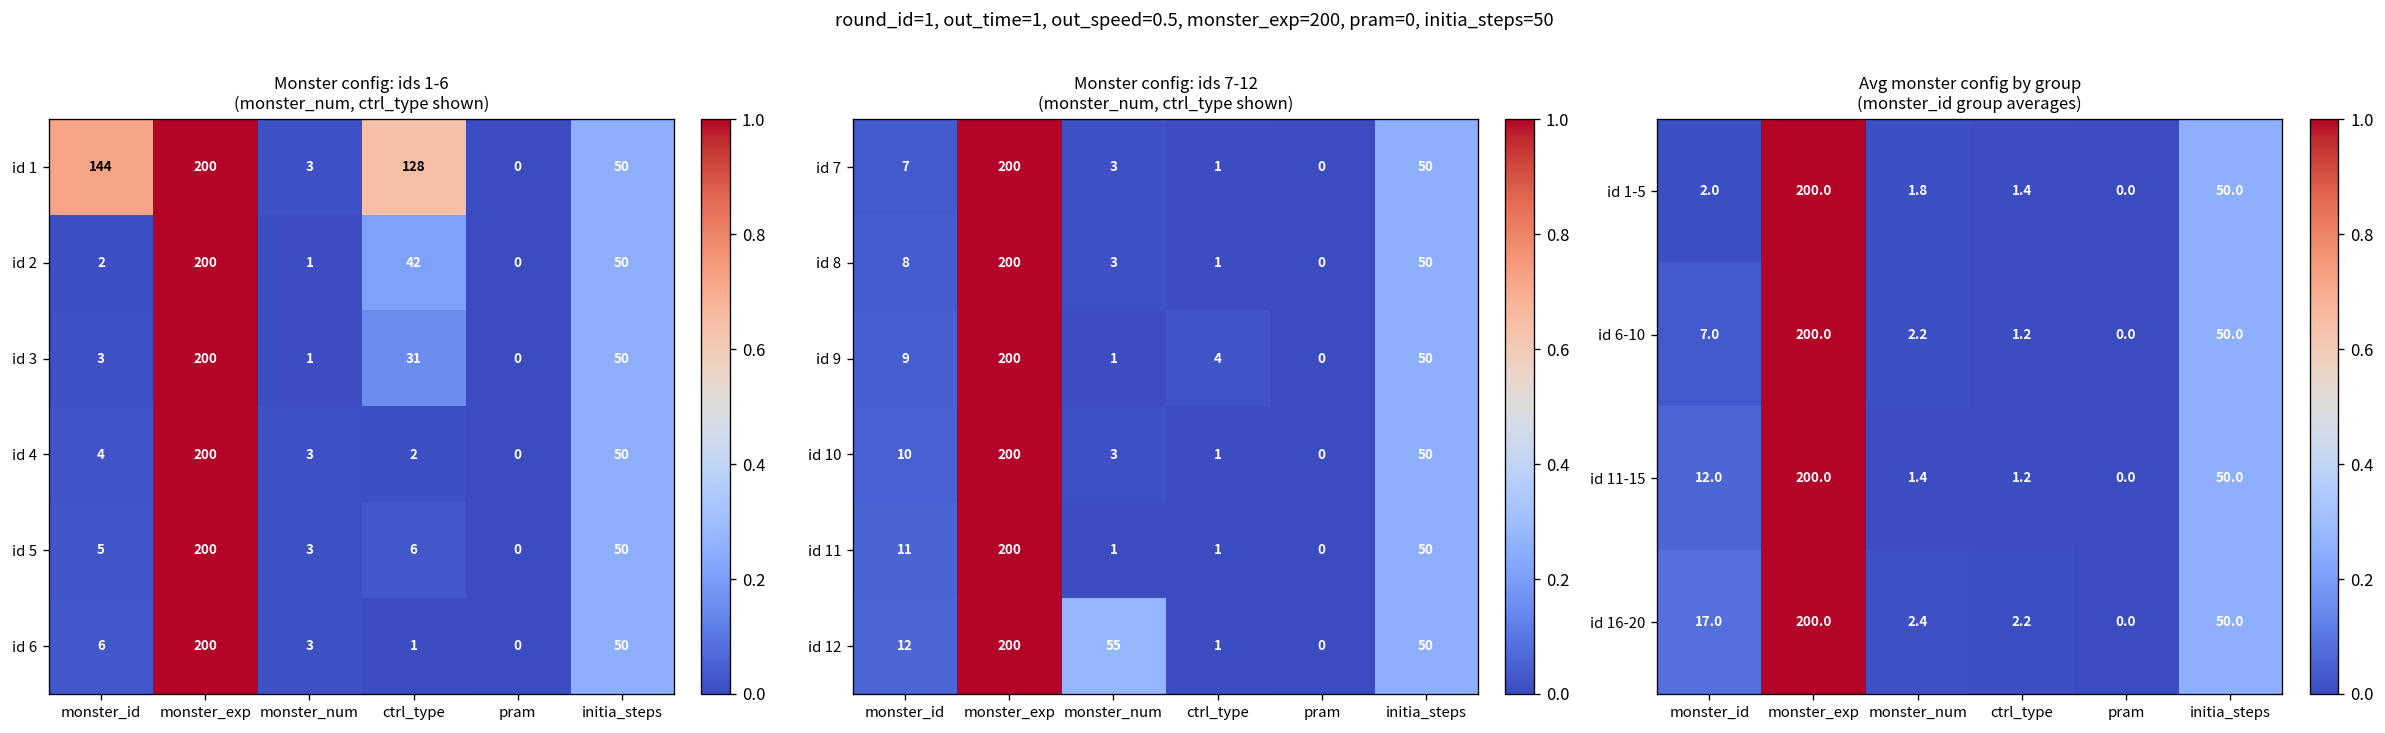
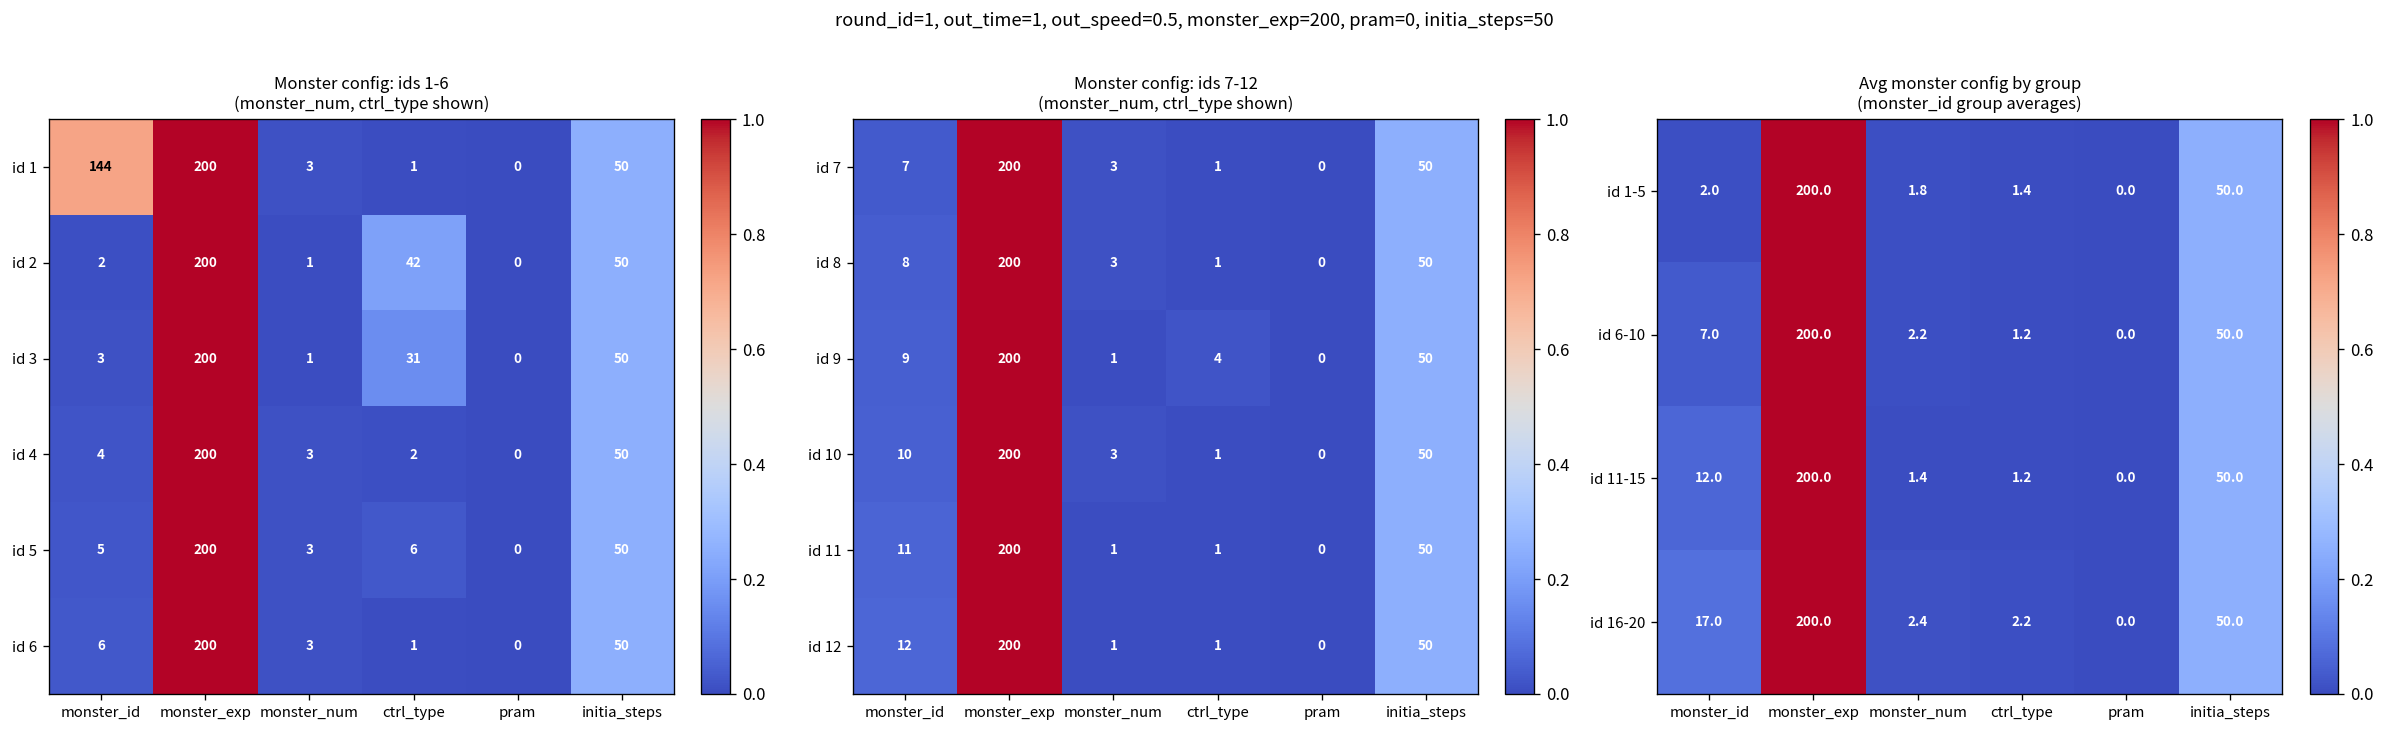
  {
    "Monster config: ids 1-6 (monster_num, ctrl_type shown)": {
      "id 1": {
        "monster_id": 144,
        "monster_exp": 200,
        "monster_num": 3,
-       "ctrl_type": 128,
+       "ctrl_type": 1,
        "pram": 0,
        "initia_steps": 50
      },
      "id 2": {
        "monster_id": 2,
        "monster_exp": 200,
        "monster_num": 1,
        "ctrl_type": 42,
        "pram": 0,
        "initia_steps": 50
      },
      "id 3": {
        "monster_id": 3,
        "monster_exp": 200,
        "monster_num": 1,
        "ctrl_type": 31,
        "pram": 0,
        "initia_steps": 50
      },
      "id 4": {
        "monster_id": 4,
        "monster_exp": 200,
        "monster_num": 3,
        "ctrl_type": 2,
        "pram": 0,
        "initia_steps": 50
      },
      "id 5": {
        "monster_id": 5,
        "monster_exp": 200,
        "monster_num": 3,
        "ctrl_type": 6,
        "pram": 0,
        "initia_steps": 50
      },
      "id 6": {
        "monster_id": 6,
        "monster_exp": 200,
        "monster_num": 3,
        "ctrl_type": 1,
        "pram": 0,
        "initia_steps": 50
      }
    },
    "Monster config: ids 7-12 (monster_num, ctrl_type shown)": {
      "id 7": {
        "monster_id": 7,
        "monster_exp": 200,
        "monster_num": 3,
        "ctrl_type": 1,
        "pram": 0,
        "initia_steps": 50
      },
      "id 8": {
        "monster_id": 8,
        "monster_exp": 200,
        "monster_num": 3,
        "ctrl_type": 1,
        "pram": 0,
        "initia_steps": 50
      },
      "id 9": {
        "monster_id": 9,
        "monster_exp": 200,
        "monster_num": 1,
        "ctrl_type": 4,
        "pram": 0,
        "initia_steps": 50
      },
      "id 10": {
        "monster_id": 10,
        "monster_exp": 200,
        "monster_num": 3,
        "ctrl_type": 1,
        "pram": 0,
        "initia_steps": 50
      },
      "id 11": {
        "monster_id": 11,
        "monster_exp": 200,
        "monster_num": 1,
        "ctrl_type": 1,
        "pram": 0,
        "initia_steps": 50
      },
      "id 12": {
        "monster_id": 12,
        "monster_exp": 200,
-       "monster_num": 55,
+       "monster_num": 1,
        "ctrl_type": 1,
        "pram": 0,
        "initia_steps": 50
      }
    },
    "Avg monster config by group (monster_id group averages)": {
      "id 1-5": {
        "monster_id": 2.0,
        "monster_exp": 200.0,
        "monster_num": 1.8,
        "ctrl_type": 1.4,
        "pram": 0.0,
        "initia_steps": 50.0
      },
      "id 6-10": {
        "monster_id": 7.0,
        "monster_exp": 200.0,
        "monster_num": 2.2,
        "ctrl_type": 1.2,
        "pram": 0.0,
        "initia_steps": 50.0
      },
      "id 11-15": {
        "monster_id": 12.0,
        "monster_exp": 200.0,
        "monster_num": 1.4,
        "ctrl_type": 1.2,
        "pram": 0.0,
        "initia_steps": 50.0
      },
      "id 16-20": {
        "monster_id": 17.0,
        "monster_exp": 200.0,
        "monster_num": 2.4,
        "ctrl_type": 2.2,
        "pram": 0.0,
        "initia_steps": 50.0
      }
    }
  }
